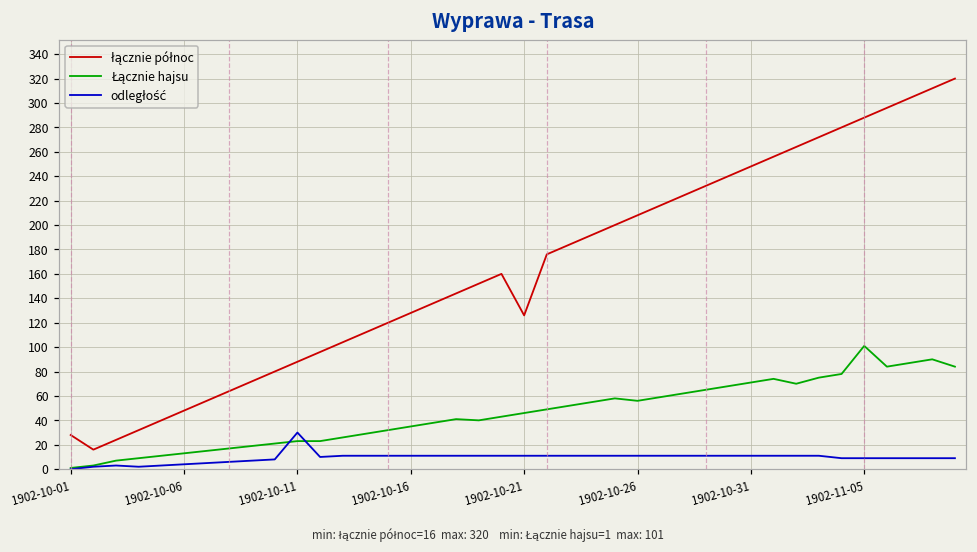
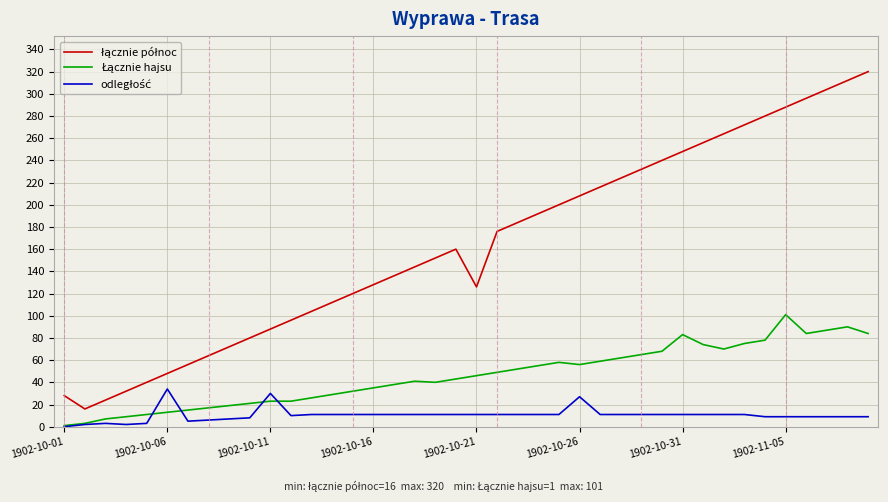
  {
    "łącznie północ": {
      "1902-10-01": 28,
      "1902-10-06": 48,
      "1902-10-11": 88,
      "1902-10-16": 128,
      "1902-10-21": 126,
      "1902-10-26": 208,
      "1902-10-31": 248,
      "1902-11-05": 288
    },
    "Łącznie hajsu": {
      "1902-10-06": 13,
      "1902-10-11": 23,
      "1902-10-16": 35,
      "1902-10-21": 46,
      "1902-10-26": 56,
-     "1902-10-31": 71,
+     "1902-10-31": 83,
      "1902-11-05": 101
    },
    "odległość": {
-     "1902-10-06": 4,
+     "1902-10-06": 34,
      "1902-10-11": 30,
      "1902-10-16": 11,
      "1902-10-21": 11,
-     "1902-10-26": 11,
+     "1902-10-26": 27,
      "1902-10-31": 11,
      "1902-11-05": 9
    }
  }
